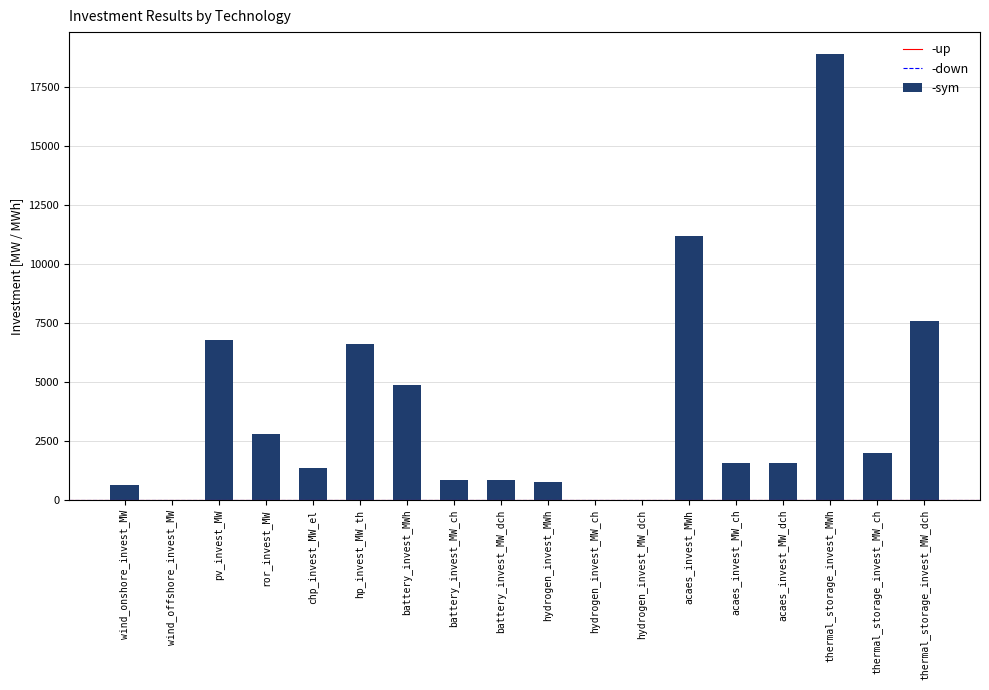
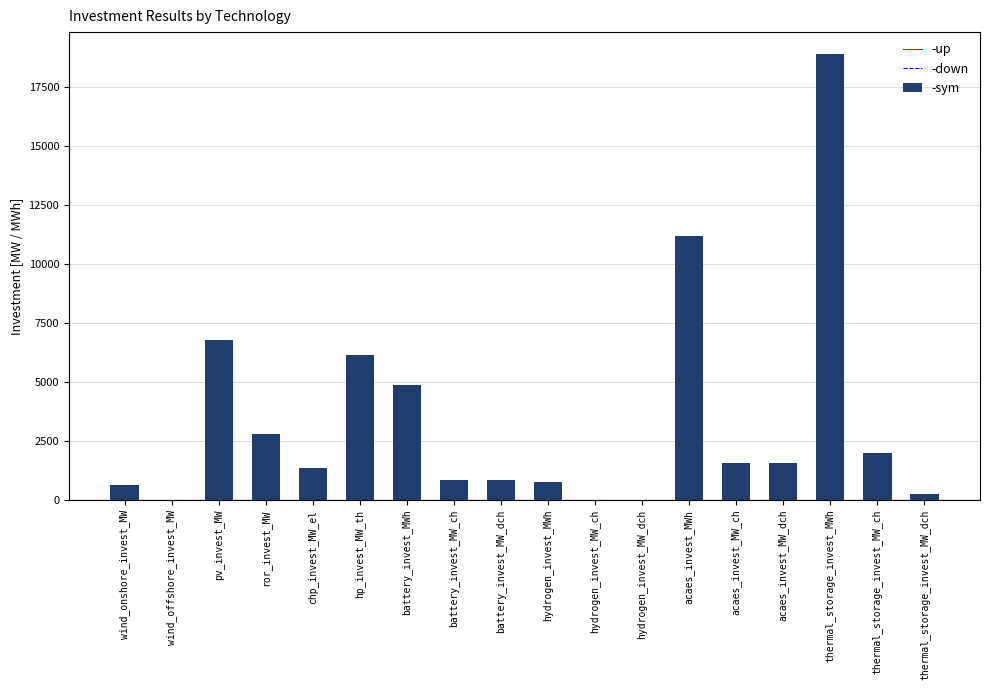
  {
    "wind_onshore_invest_MW": 600,
    "wind_offshore_invest_MW": 0,
    "pv_invest_MW": 6800,
    "ror_invest_MW": 2800,
    "chp_invest_MW_el": 1300,
-   "hp_invest_MW_th": 6600,
+   "hp_invest_MW_th": 6100,
    "battery_invest_MWh": 4900,
    "battery_invest_MW_ch": 800,
    "battery_invest_MW_dch": 800,
    "hydrogen_invest_MWh": 800,
    "hydrogen_invest_MW_ch": 0,
    "hydrogen_invest_MW_dch": 0,
    "acaes_invest_MWh": 11200,
    "acaes_invest_MW_ch": 1500,
    "acaes_invest_MW_dch": 1500,
    "thermal_storage_invest_MWh": 18900,
    "thermal_storage_invest_MW_ch": 2000,
-   "thermal_storage_invest_MW_dch": 7600
+   "thermal_storage_invest_MW_dch": 300
  }
